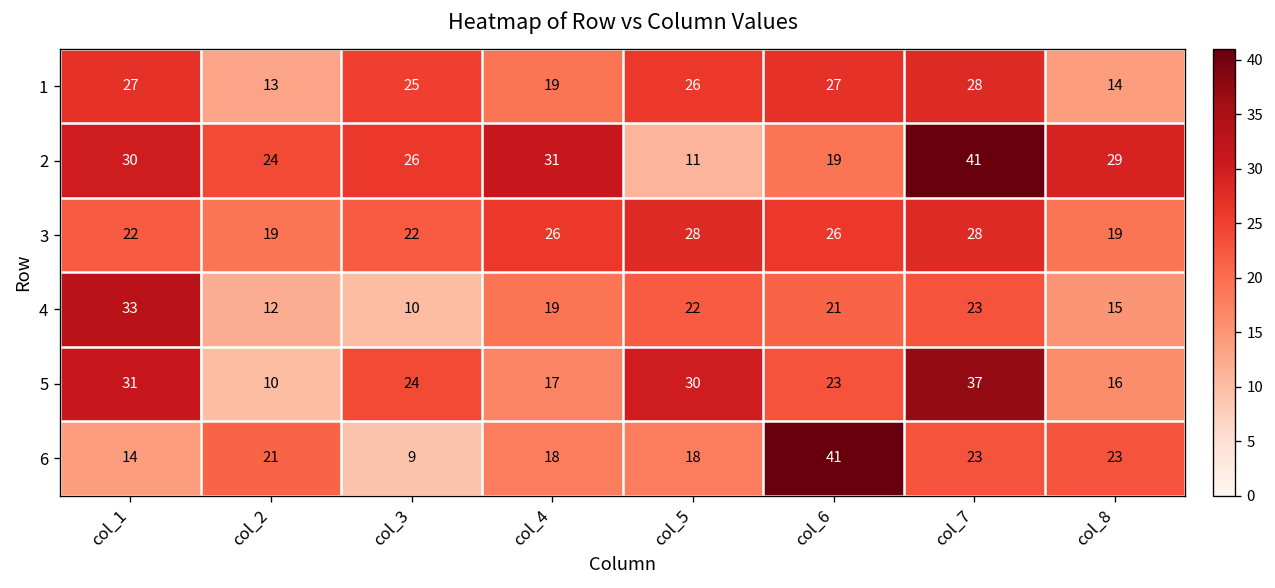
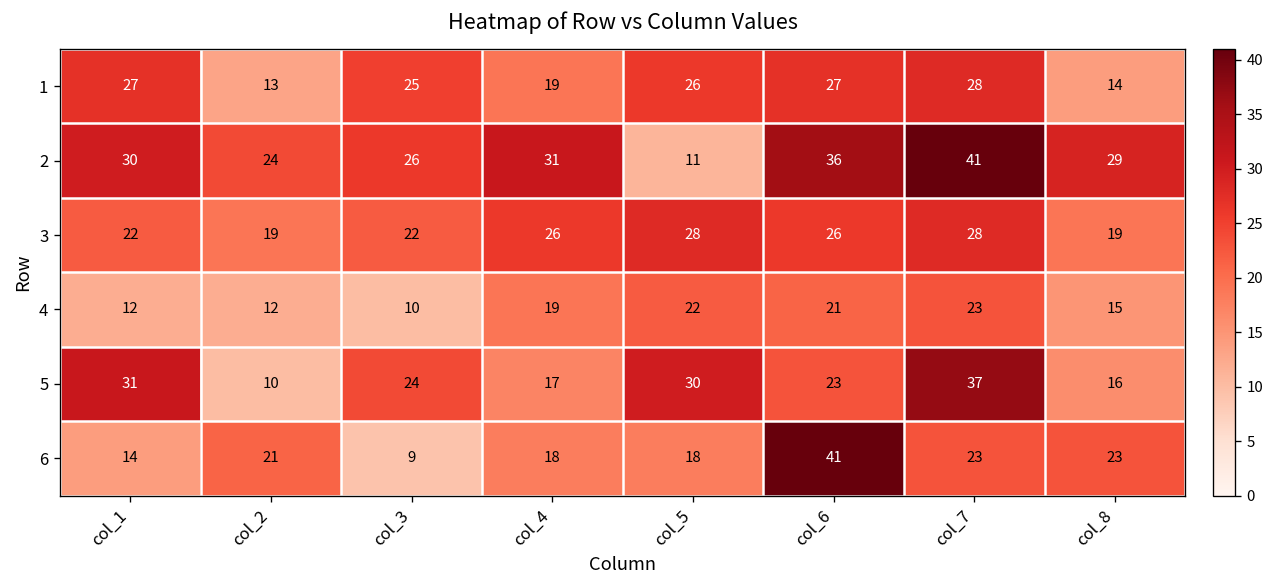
  {
    "1": {
      "col_1": 27,
      "col_2": 13,
      "col_3": 25,
      "col_4": 19,
      "col_5": 26,
      "col_6": 27,
      "col_7": 28,
      "col_8": 14
    },
    "2": {
      "col_1": 30,
      "col_2": 24,
      "col_3": 26,
      "col_4": 31,
      "col_5": 11,
-     "col_6": 19,
+     "col_6": 36,
      "col_7": 41,
      "col_8": 29
    },
    "3": {
      "col_1": 22,
      "col_2": 19,
      "col_3": 22,
      "col_4": 26,
      "col_5": 28,
      "col_6": 26,
      "col_7": 28,
      "col_8": 19
    },
    "4": {
-     "col_1": 33,
+     "col_1": 12,
      "col_2": 12,
      "col_3": 10,
      "col_4": 19,
      "col_5": 22,
      "col_6": 21,
      "col_7": 23,
      "col_8": 15
    },
    "5": {
      "col_1": 31,
      "col_2": 10,
      "col_3": 24,
      "col_4": 17,
      "col_5": 30,
      "col_6": 23,
      "col_7": 37,
      "col_8": 16
    },
    "6": {
      "col_1": 14,
      "col_2": 21,
      "col_3": 9,
      "col_4": 18,
      "col_5": 18,
      "col_6": 41,
      "col_7": 23,
      "col_8": 23
    }
  }
